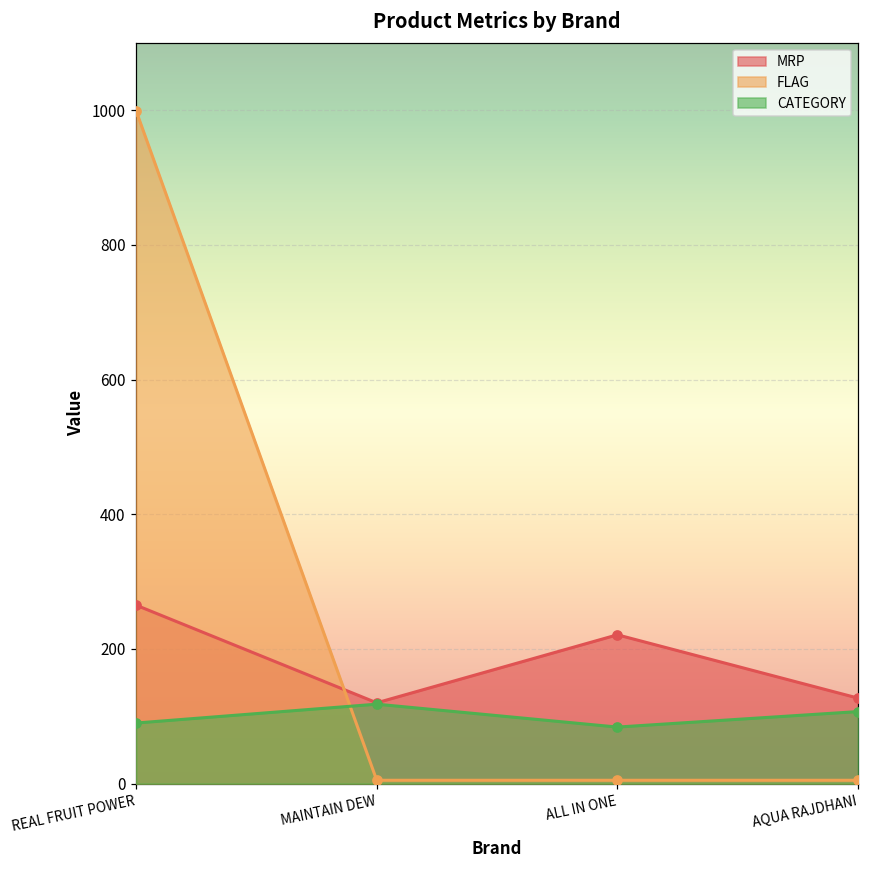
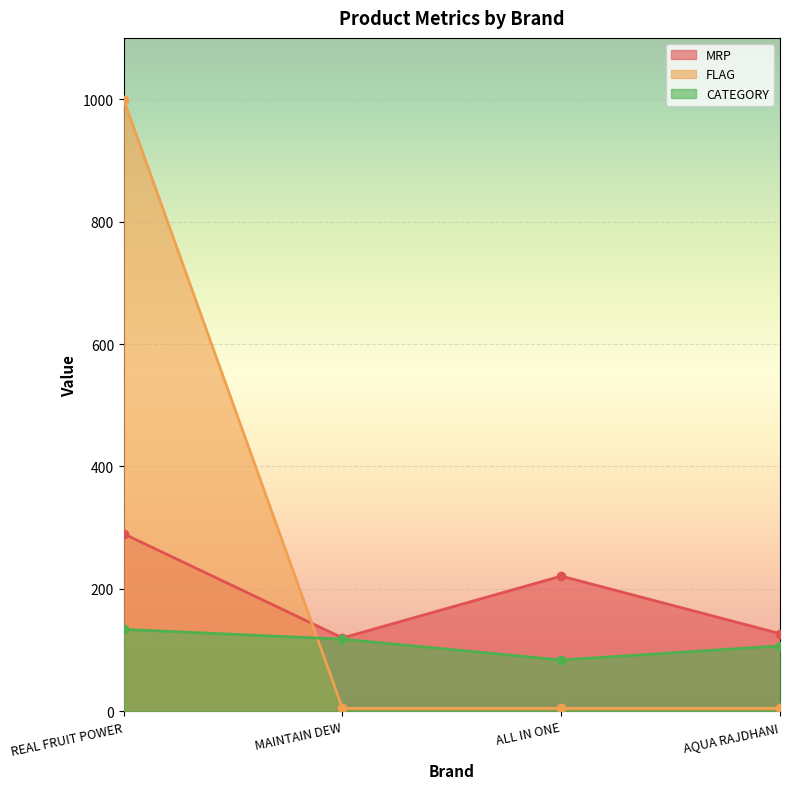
  {
    "MRP": {
-     "REAL FRUIT POWER": 270,
+     "REAL FRUIT POWER": 290,
      "ALL IN ONE": 220,
      "AQUA RAJDHANI": 130
    },
    "FLAG": {
      "REAL FRUIT POWER": 1000,
      "MAINTAIN DEW": 10,
      "ALL IN ONE": 10,
      "AQUA RAJDHANI": 10
    },
    "CATEGORY": {
-     "REAL FRUIT POWER": 90,
+     "REAL FRUIT POWER": 130,
      "ALL IN ONE": 80,
      "AQUA RAJDHANI": 110
    }
  }
